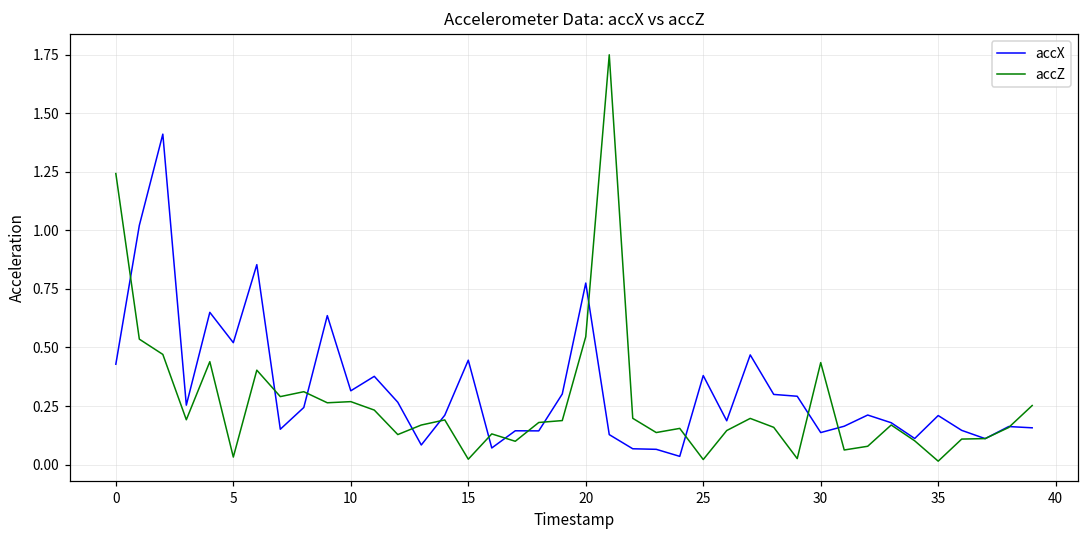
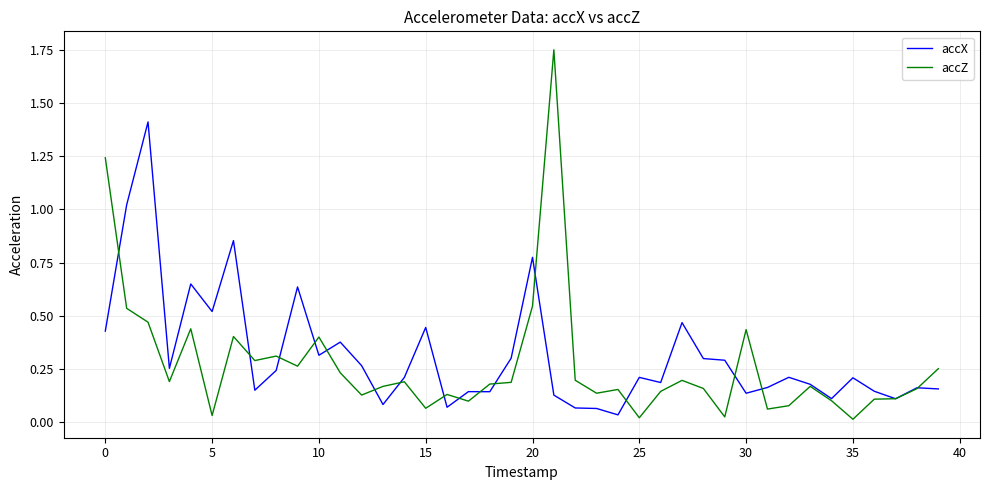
  {
    "accX": {
      "0": 0.43,
      "5": 0.52,
      "10": 0.32,
      "15": 0.45,
      "20": 0.77,
-     "25": 0.38,
+     "25": 0.21,
      "30": 0.14,
      "35": 0.21
    },
    "accZ": {
      "0": 1.24,
      "5": 0.03,
-     "10": 0.27,
-     "15": 0.02,
+     "10": 0.40,
+     "15": 0.07,
      "20": 0.55,
      "25": 0.02,
      "30": 0.44,
      "35": 0.01
    }
  }
